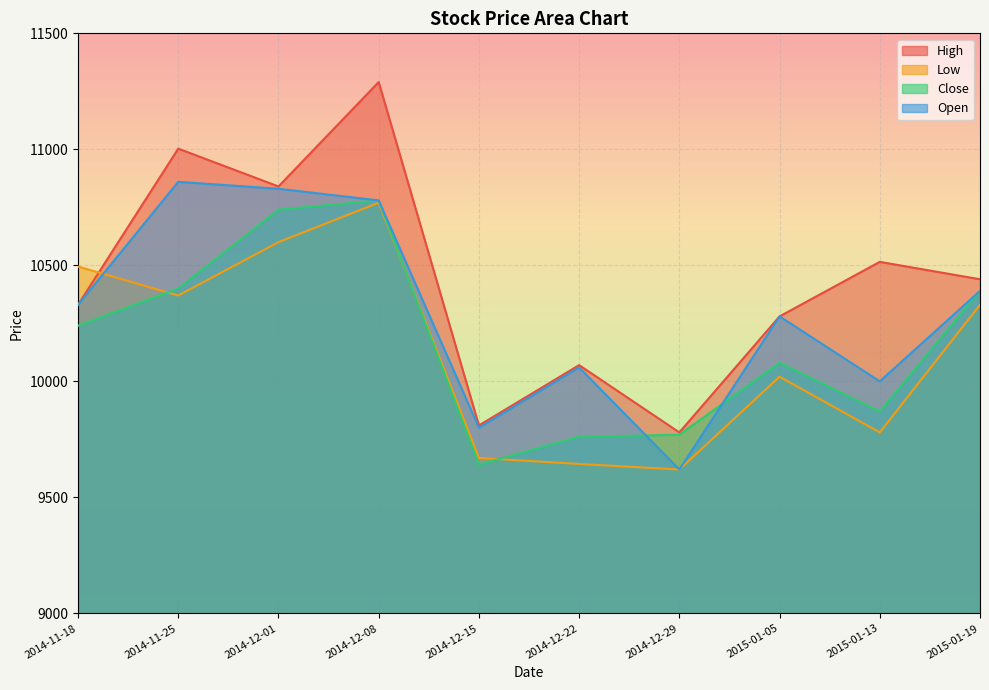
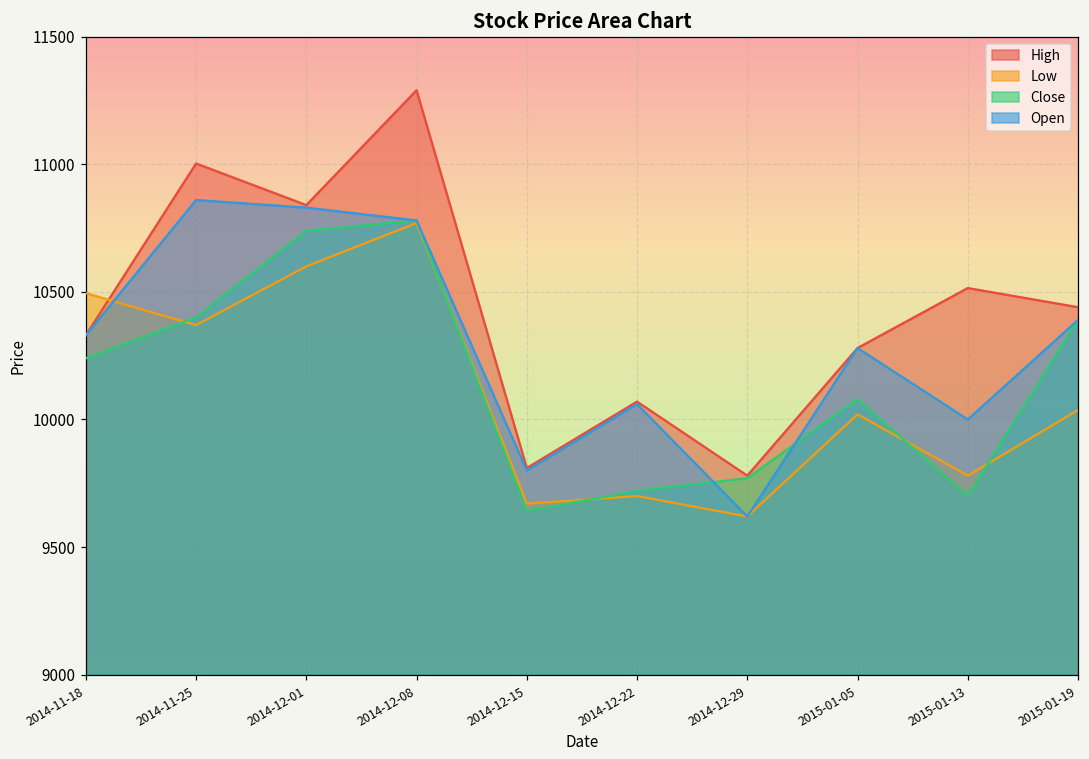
  {
    "High": {
      "2014-11-25": 11000,
      "2014-12-08": 11290,
      "2015-01-13": 10520,
      "2015-01-19": 10440
    },
    "Low": {
      "2014-11-18": 10500,
      "2014-11-25": 10370,
      "2014-12-01": 10600,
      "2014-12-15": 9670,
-     "2014-12-22": 9640,
+     "2014-12-22": 9700,
      "2015-01-05": 10020,
      "2015-01-13": 9780,
-     "2015-01-19": 10330
+     "2015-01-19": 10040
    },
    "Close": {
      "2014-11-18": 10240,
      "2014-11-25": 10400,
      "2014-12-01": 10740,
      "2014-12-15": 9640,
-     "2014-12-22": 9760,
+     "2014-12-22": 9720,
      "2015-01-05": 10080,
-     "2015-01-13": 9870
+     "2015-01-13": 9700
    },
    "Open": {
      "2014-11-25": 10860,
      "2015-01-13": 10000
    }
  }
